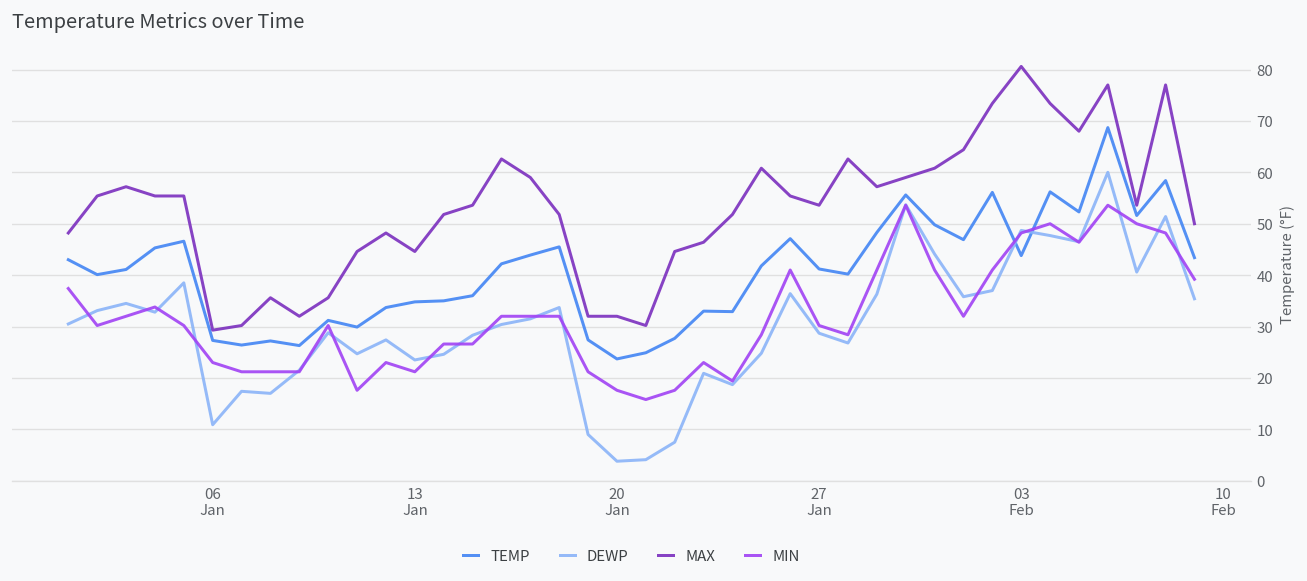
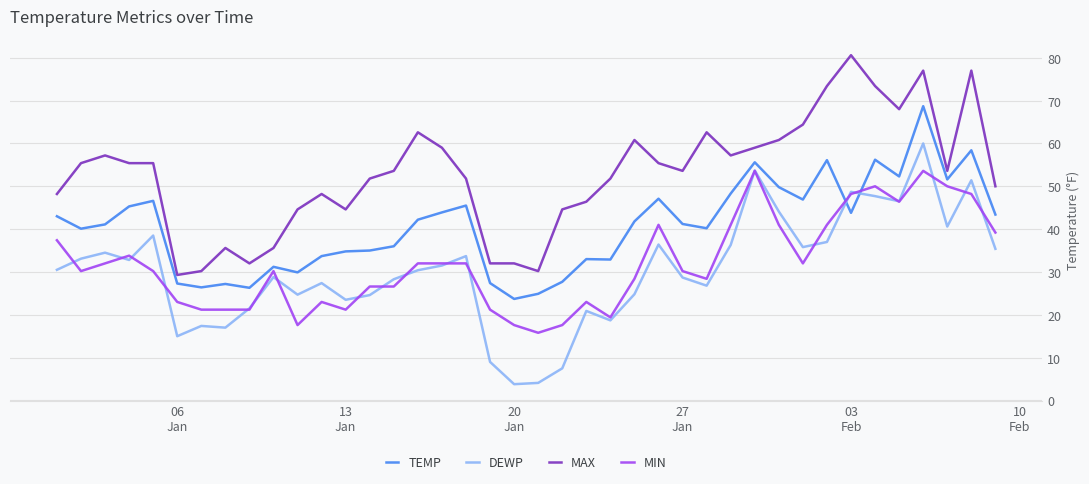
  {
    "TEMP": {
      "06 Jan": 27,
      "13 Jan": 35,
      "20 Jan": 24,
      "27 Jan": 41,
      "03 Feb": 44
    },
    "DEWP": {
-     "06 Jan": 11,
+     "06 Jan": 15,
      "13 Jan": 24,
      "20 Jan": 4,
      "27 Jan": 29
    },
    "MAX": {
      "06 Jan": 29,
      "13 Jan": 45,
      "20 Jan": 32,
      "27 Jan": 54,
      "03 Feb": 81
    },
    "MIN": {
      "06 Jan": 23,
      "13 Jan": 21,
      "20 Jan": 18,
      "27 Jan": 30
    }
  }
